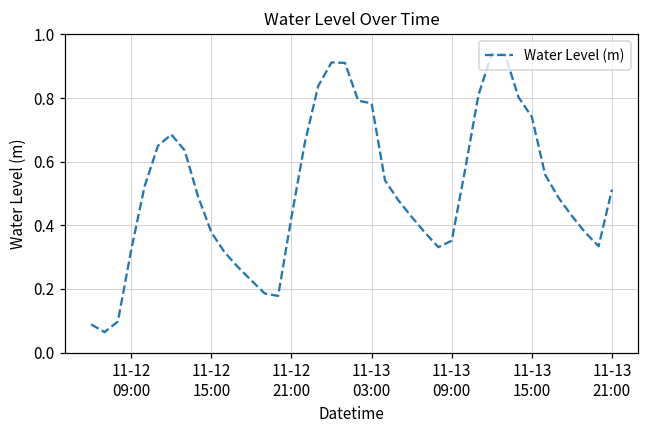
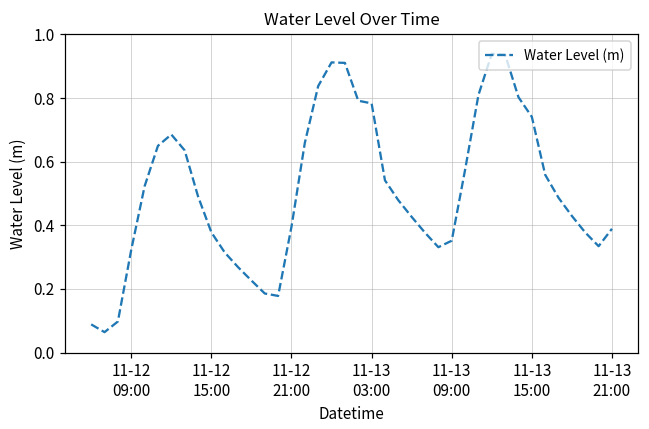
  {
    "11-12 09:00": 0.32,
    "11-12 15:00": 0.38,
-   "11-12 21:00": 0.43,
+   "11-12 21:00": 0.40,
    "11-13 03:00": 0.78,
    "11-13 09:00": 0.35,
    "11-13 15:00": 0.74,
-   "11-13 21:00": 0.51
+   "11-13 21:00": 0.39
  }
